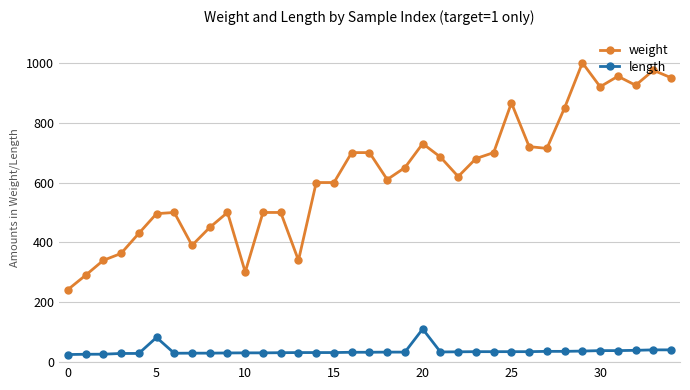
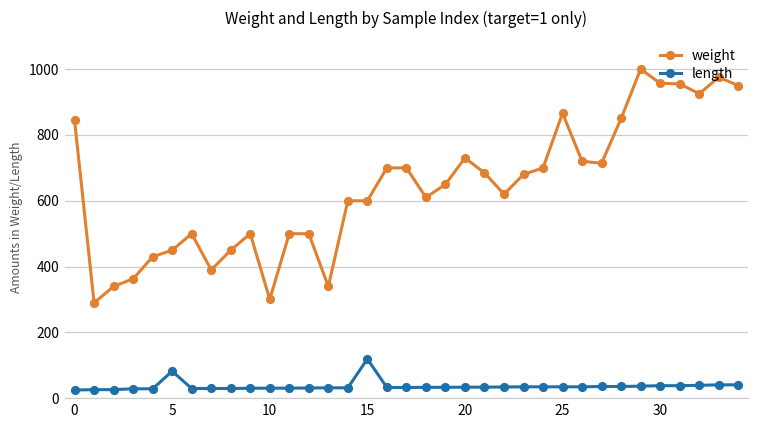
  {
    "weight": {
-     "0": 240,
-     "5": 500,
+     "0": 840,
+     "5": 450,
      "10": 300,
      "15": 600,
      "20": 730,
      "25": 870,
-     "30": 920
+     "30": 960
    },
    "length": {
      "0": 30,
      "5": 80,
      "10": 30,
-     "15": 30,
-     "20": 110,
+     "15": 120,
+     "20": 30,
      "25": 40,
      "30": 40
    }
  }
